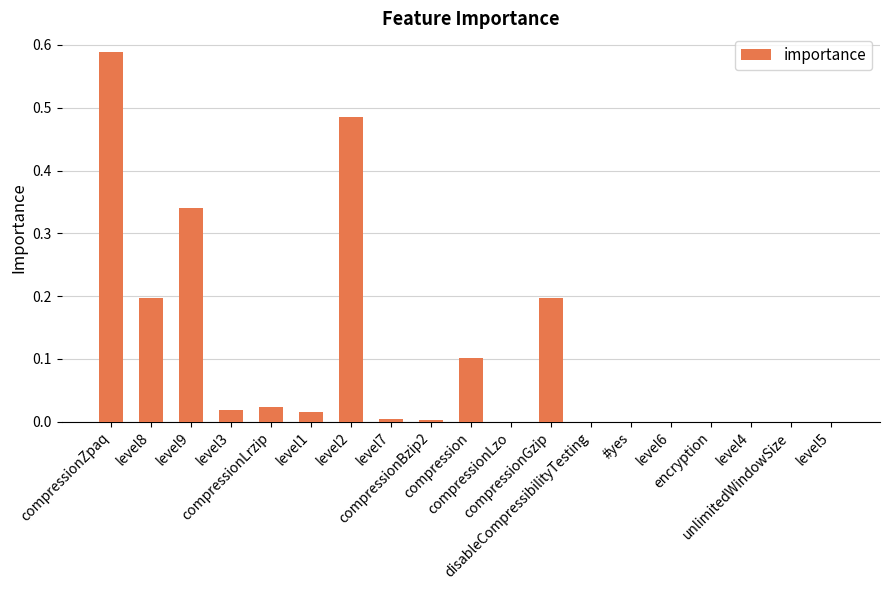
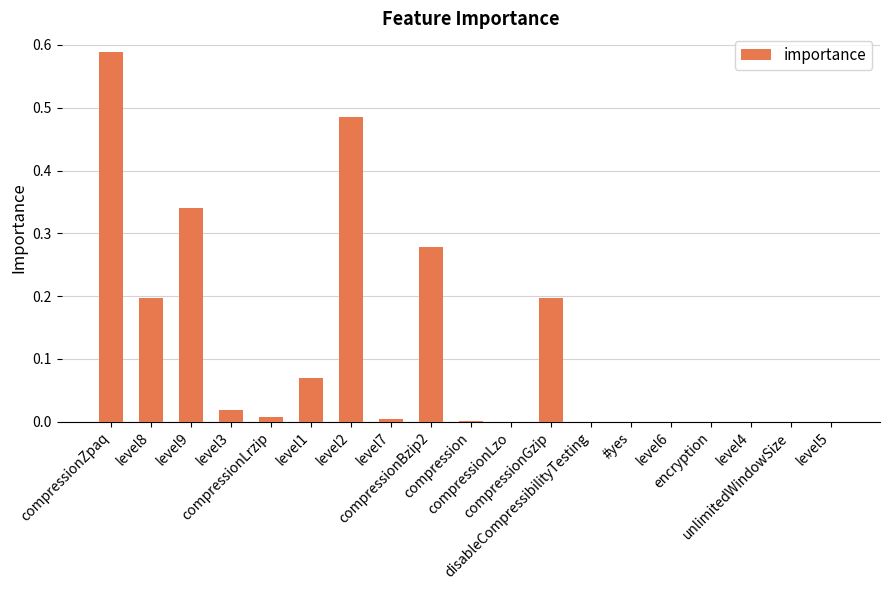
  {
    "compressionZpaq": 0.59,
    "level8": 0.20,
    "level9": 0.34,
    "level3": 0.02,
-   "compressionLrzip": 0.02,
-   "level1": 0.02,
+   "compressionLrzip": 0.01,
+   "level1": 0.07,
    "level2": 0.49,
-   "compressionBzip2": 0.00,
-   "compression": 0.10,
+   "compressionBzip2": 0.28,
+   "compression": 0.00,
    "compressionGzip": 0.20,
    "level5": 0.00
  }
